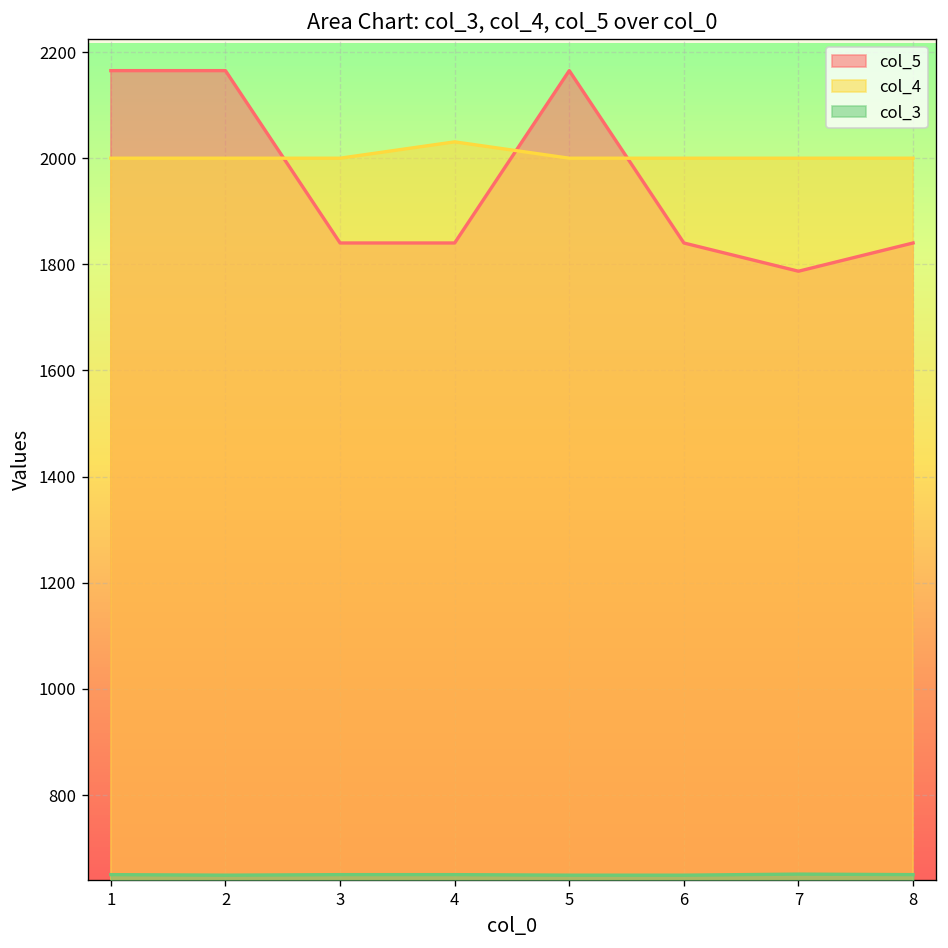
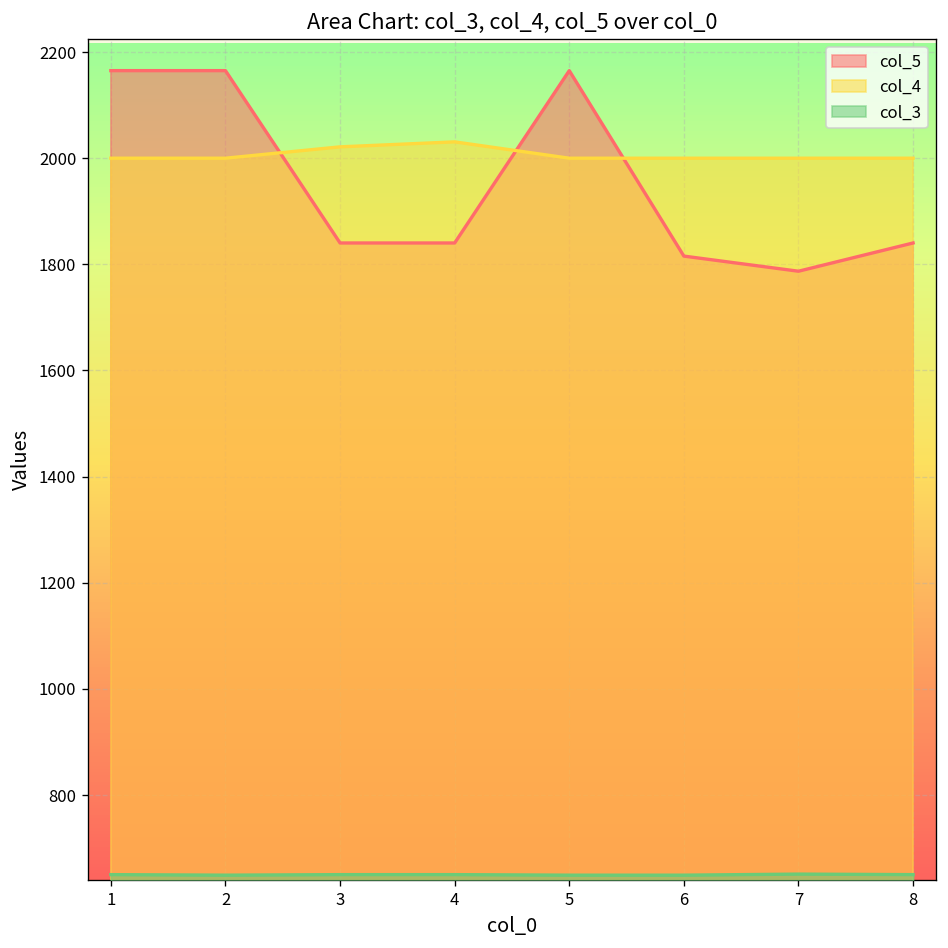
  {
    "col_5": {
      "1": 2170,
      "2": 2170,
      "3": 1840,
      "4": 1840,
      "5": 2160,
-     "6": 1840,
+     "6": 1820,
      "7": 1790,
      "8": 1840
    },
    "col_4": {
      "1": 2000,
      "2": 2000,
-     "3": 2000,
+     "3": 2020,
      "4": 2030,
      "5": 2000,
      "6": 2000,
      "7": 2000,
      "8": 2000
    },
    "col_3": {
      "1": 650,
      "2": 650,
      "3": 650,
      "4": 650,
      "5": 650,
      "6": 650,
      "7": 650,
      "8": 650
    }
  }
